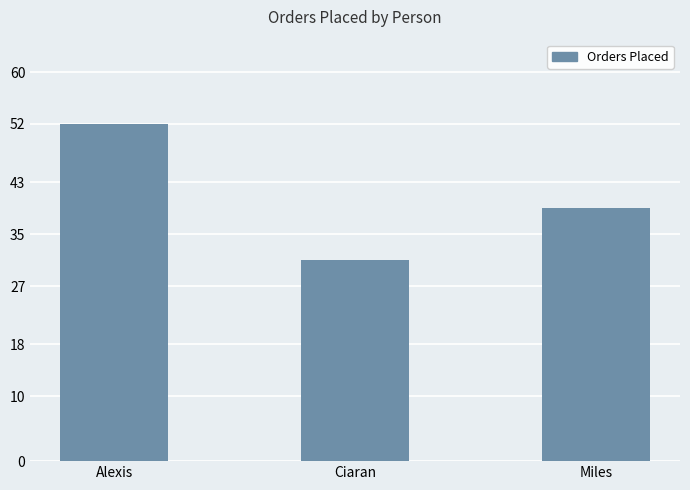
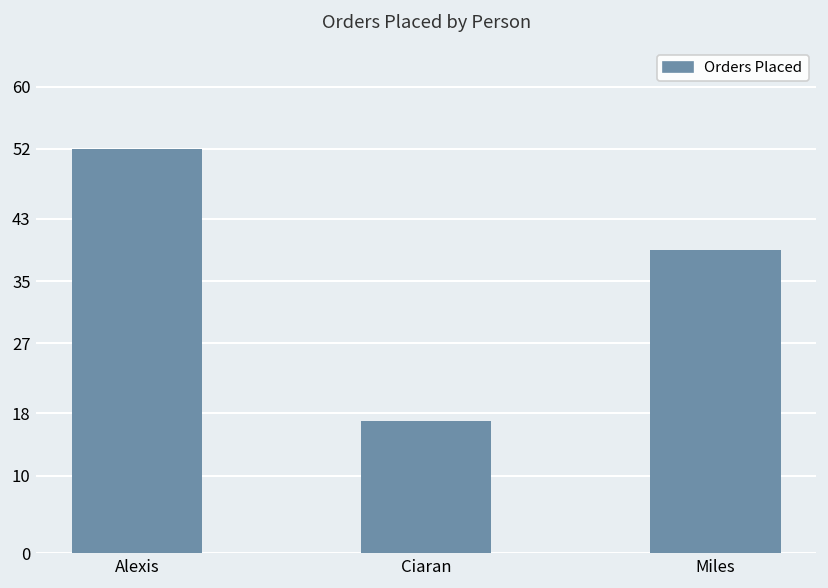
  {
    "Alexis": 52,
-   "Ciaran": 31,
+   "Ciaran": 17,
    "Miles": 39
  }
